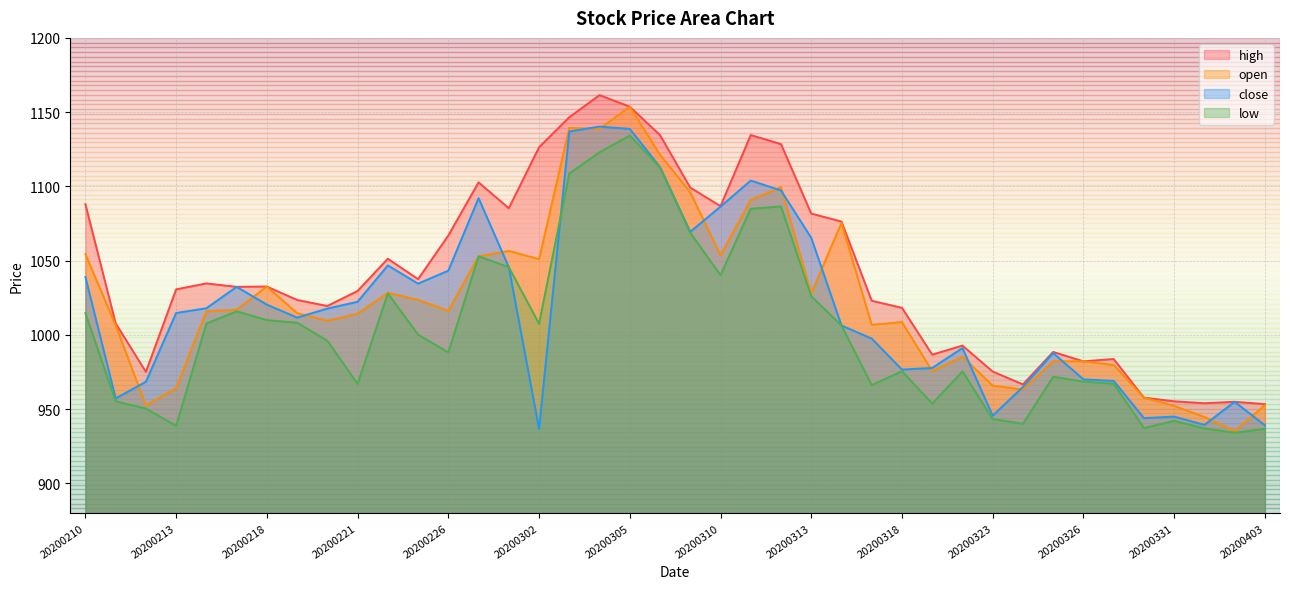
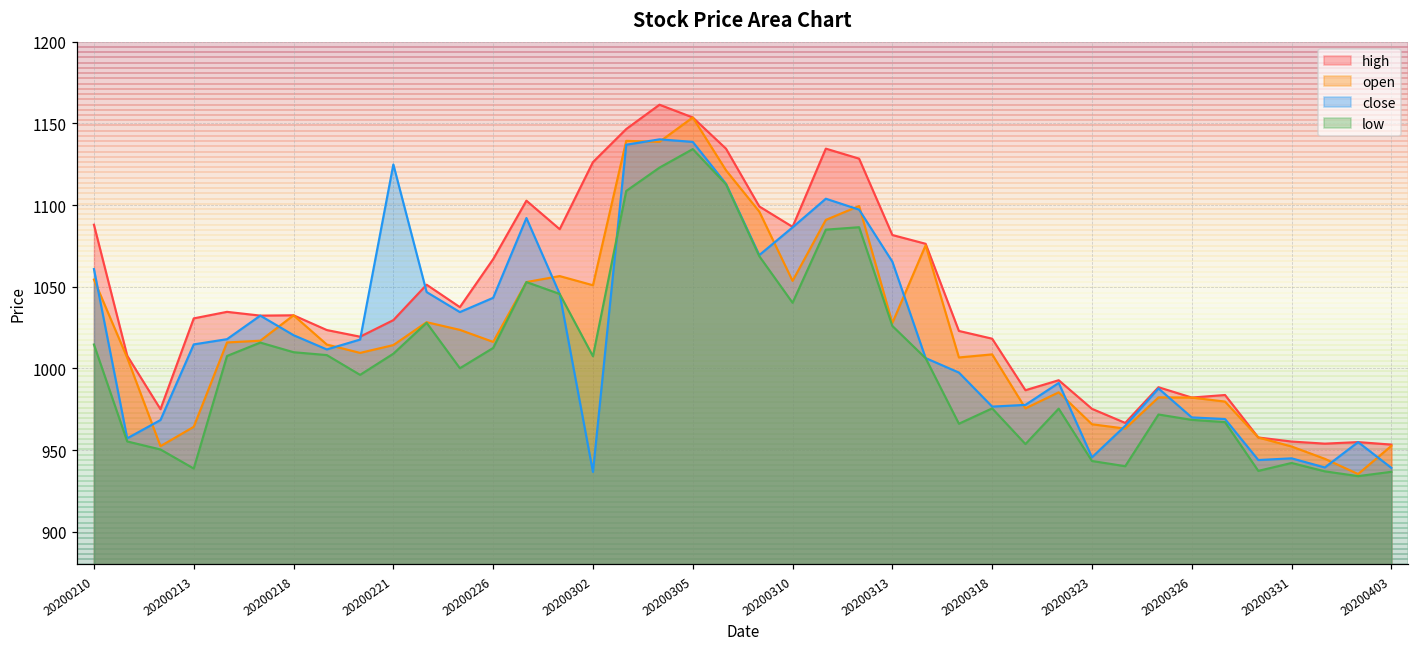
  {
    "close": {
-     "20200210": 1039,
+     "20200210": 1061,
      "20200213": 1015,
      "20200218": 1020,
-     "20200221": 1022,
+     "20200221": 1125,
      "20200226": 1043,
      "20200302": 937,
      "20200305": 1139,
      "20200313": 1065,
      "20200323": 946,
      "20200331": 945,
      "20200403": 939
    },
    "low": {
      "20200210": 1015,
      "20200213": 939,
      "20200218": 1010,
-     "20200221": 967,
-     "20200226": 988,
+     "20200221": 1009,
+     "20200226": 1013,
      "20200302": 1007,
      "20200305": 1134,
      "20200310": 1040,
      "20200313": 1026,
      "20200323": 943,
      "20200331": 942,
      "20200403": 937
    }
  }
